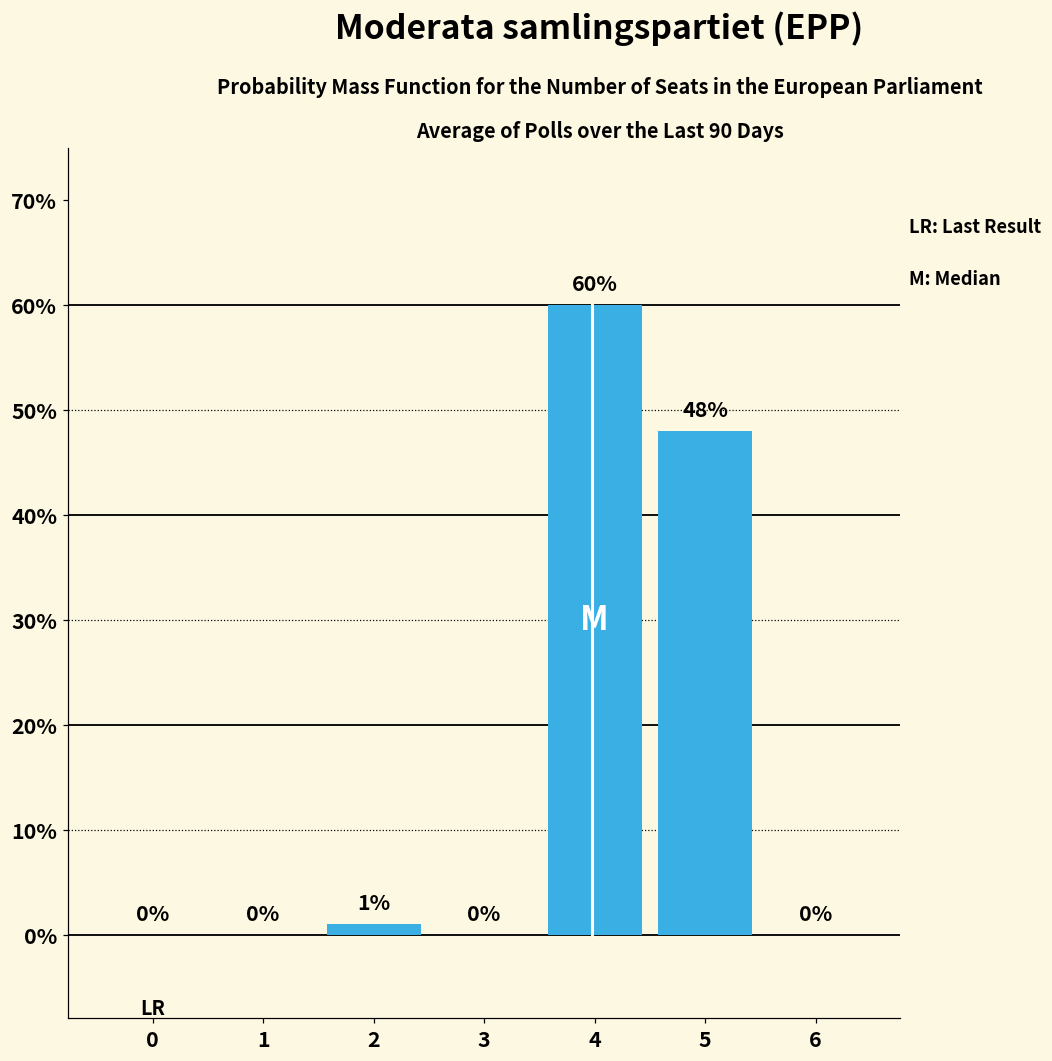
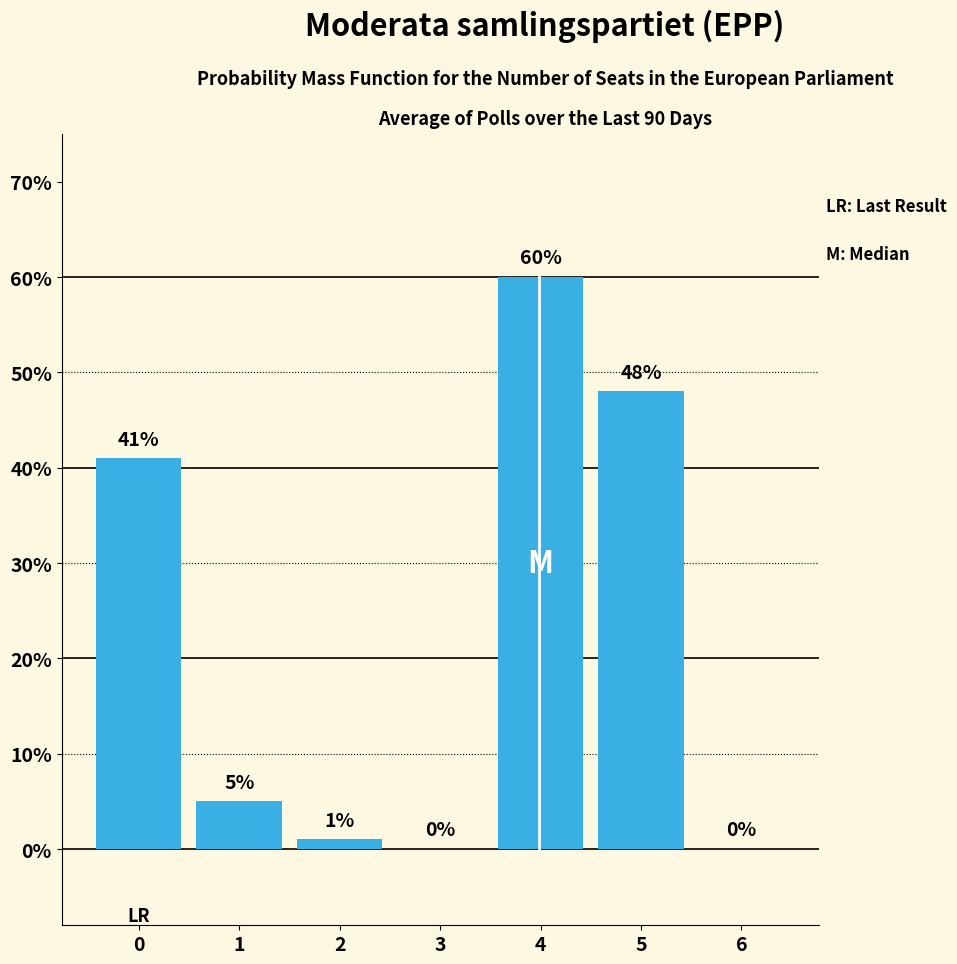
  {
-   "0": "0%",
-   "1": "0%",
+   "0": "41%",
+   "1": "5%",
    "2": "1%",
    "3": "0%",
    "4": "60%",
    "5": "48%",
    "6": "0%"
  }
